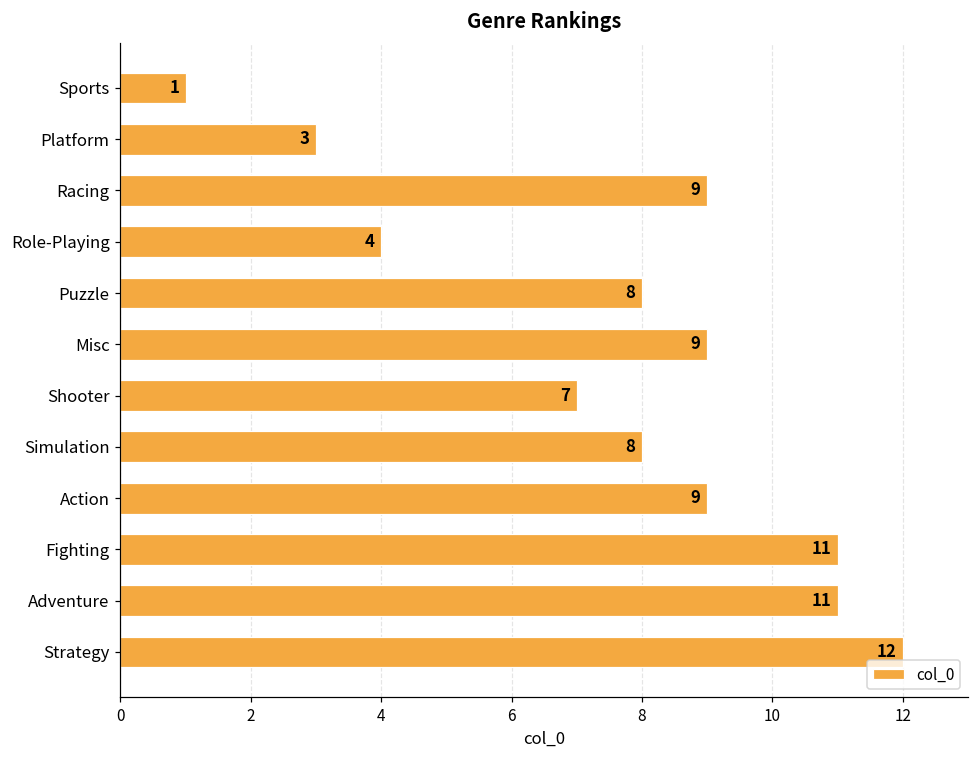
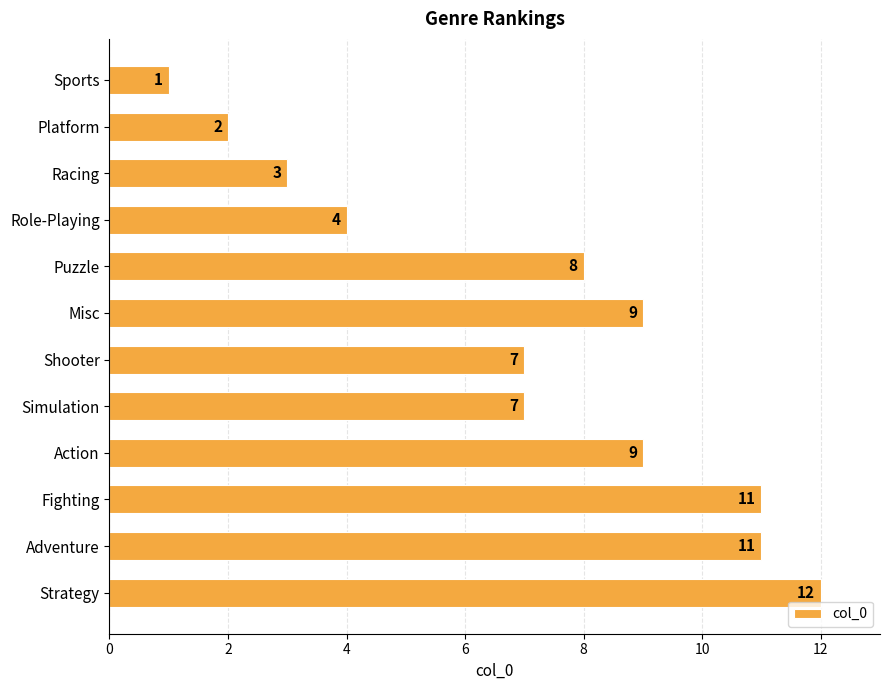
  {
    "Sports": 1,
-   "Platform": 3,
-   "Racing": 9,
+   "Platform": 2,
+   "Racing": 3,
    "Role-Playing": 4,
    "Puzzle": 8,
    "Misc": 9,
    "Shooter": 7,
-   "Simulation": 8,
+   "Simulation": 7,
    "Action": 9,
    "Fighting": 11,
    "Adventure": 11,
    "Strategy": 12
  }
